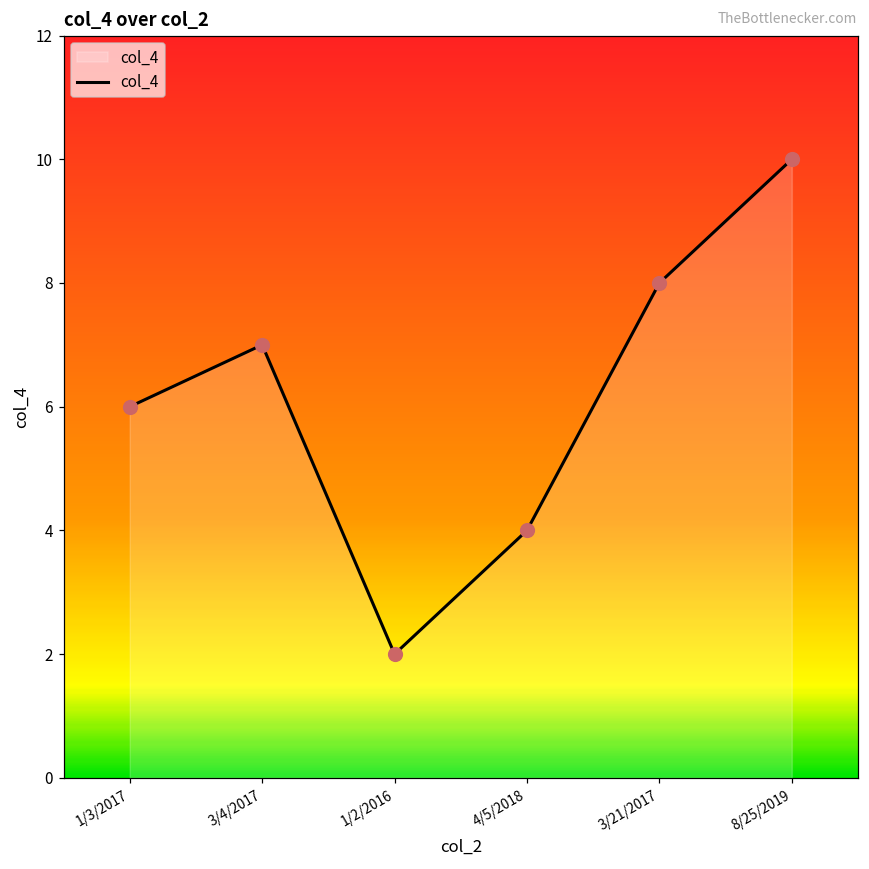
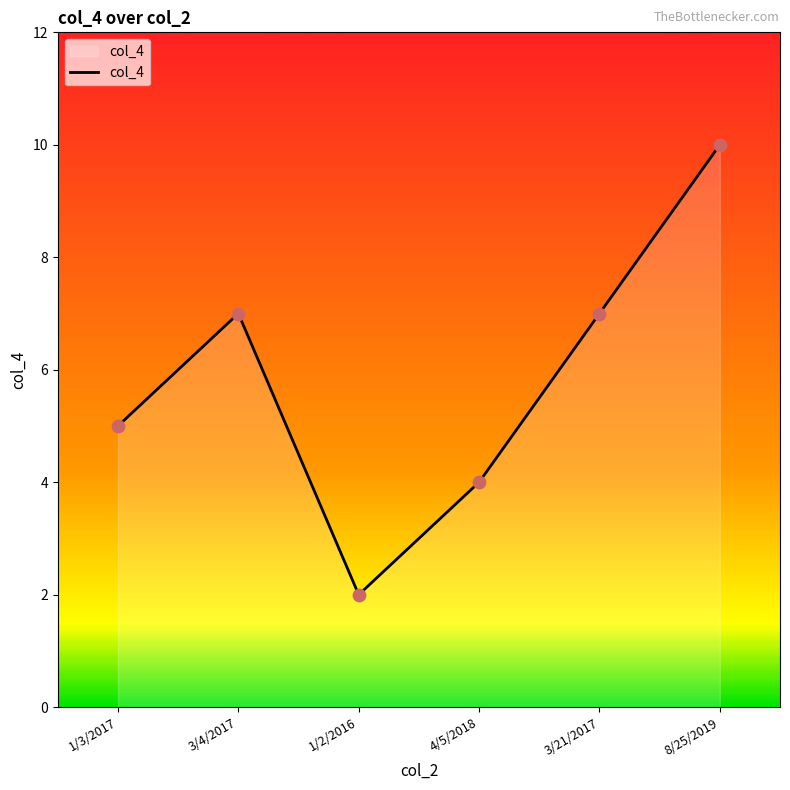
  {
-   "1/3/2017": 6,
+   "1/3/2017": 5,
    "3/4/2017": 7,
    "1/2/2016": 2,
    "4/5/2018": 4,
-   "3/21/2017": 8,
+   "3/21/2017": 7,
    "8/25/2019": 10
  }
